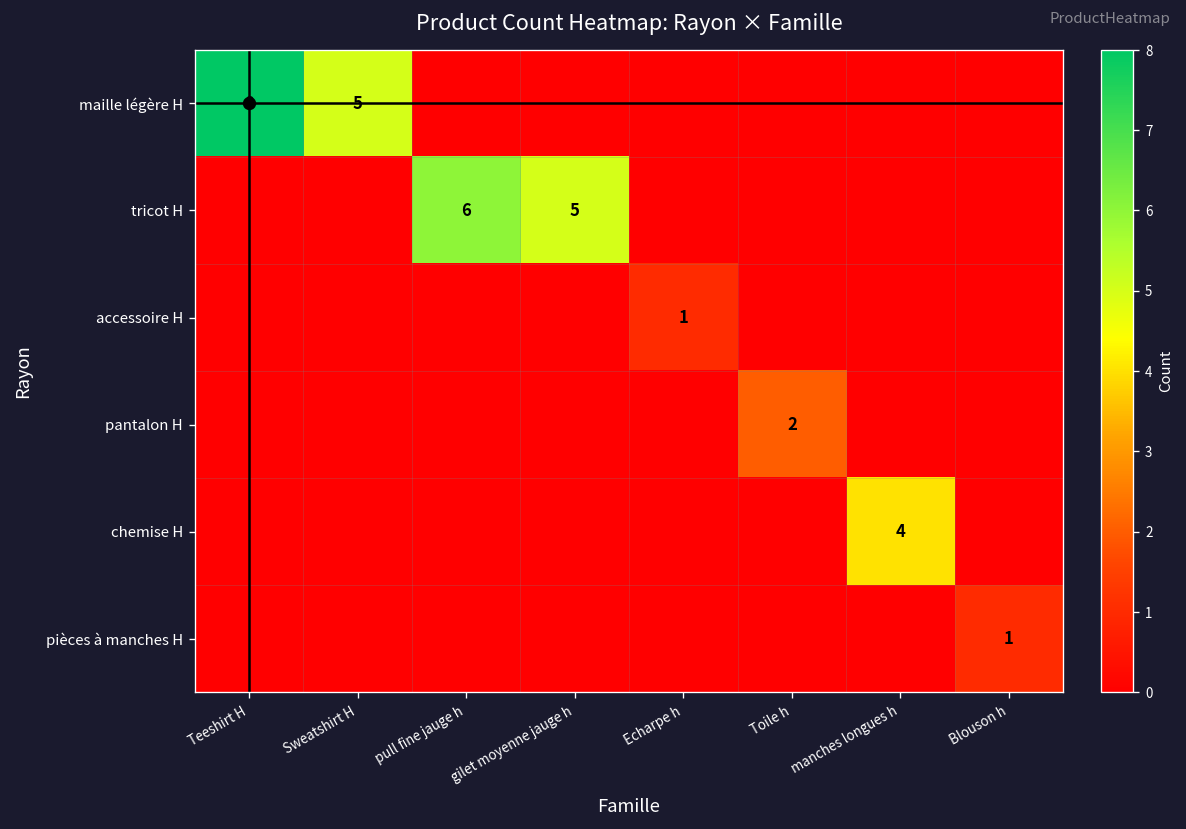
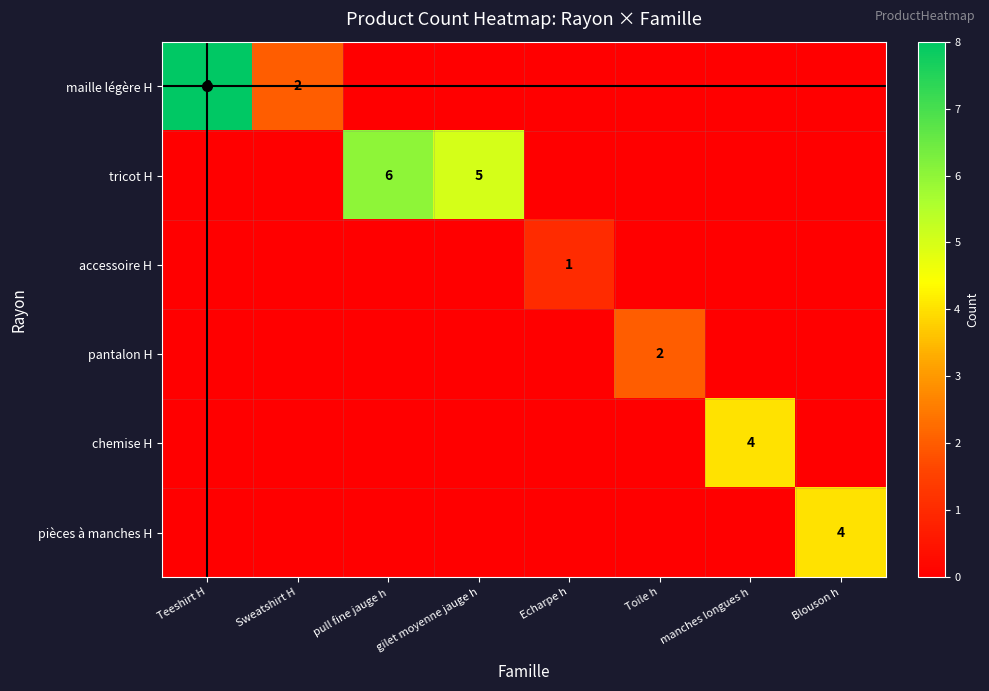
  {
    "maille légère H": {
-     "Sweatshirt H": 5
+     "Sweatshirt H": 2
    },
    "tricot H": {
      "pull fine jauge h": 6,
      "gilet moyenne jauge h": 5
    },
    "accessoire H": {
      "Echarpe h": 1
    },
    "pantalon H": {
      "Toile h": 2
    },
    "chemise H": {
      "manches longues h": 4
    },
    "pièces à manches H": {
-     "Blouson h": 1
+     "Blouson h": 4
    }
  }
